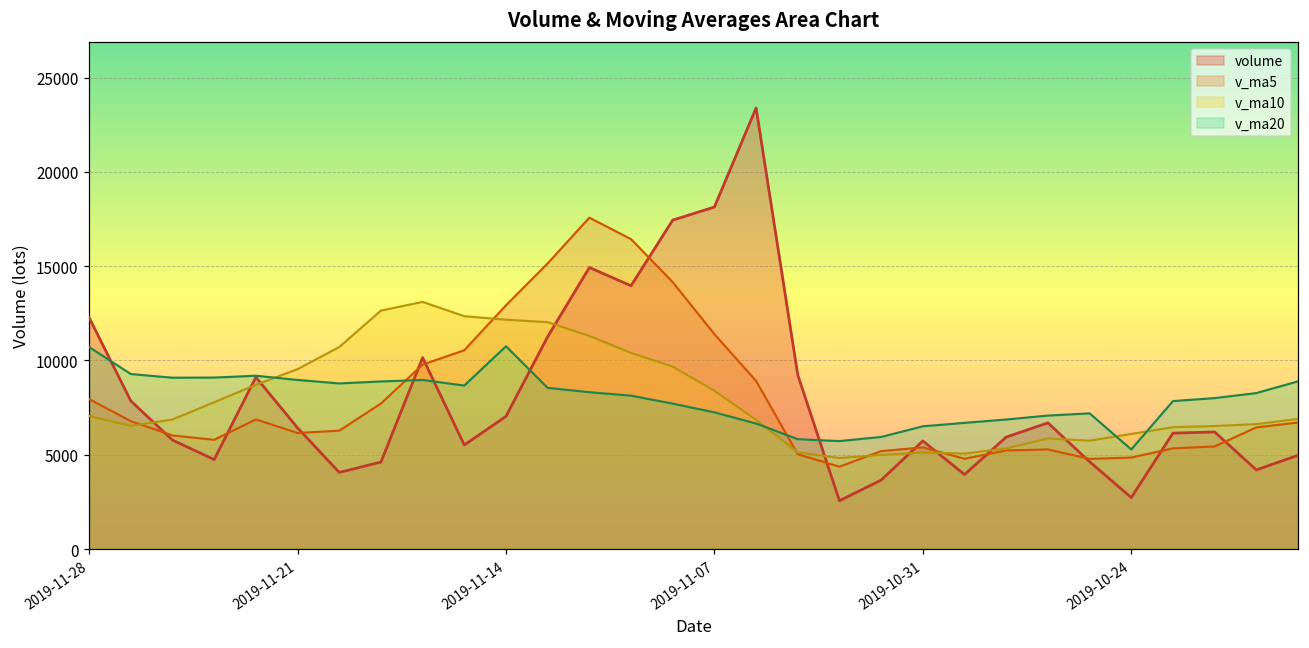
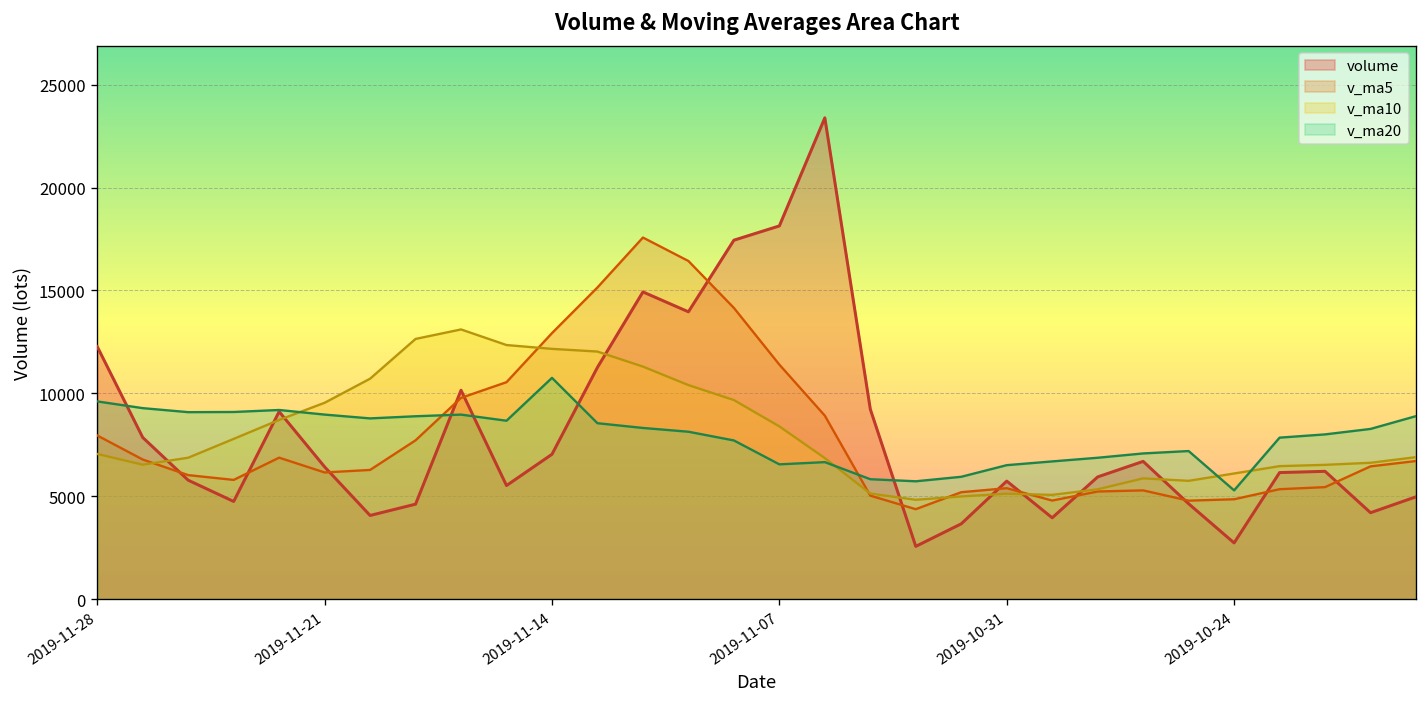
  {
    "v_ma20": {
-     "2019-11-28": 10700,
+     "2019-11-28": 9600,
      "2019-11-21": 9000,
      "2019-11-14": 10700,
-     "2019-11-07": 7200,
+     "2019-11-07": 6500,
      "2019-10-31": 6500,
      "2019-10-24": 5300
    }
  }
